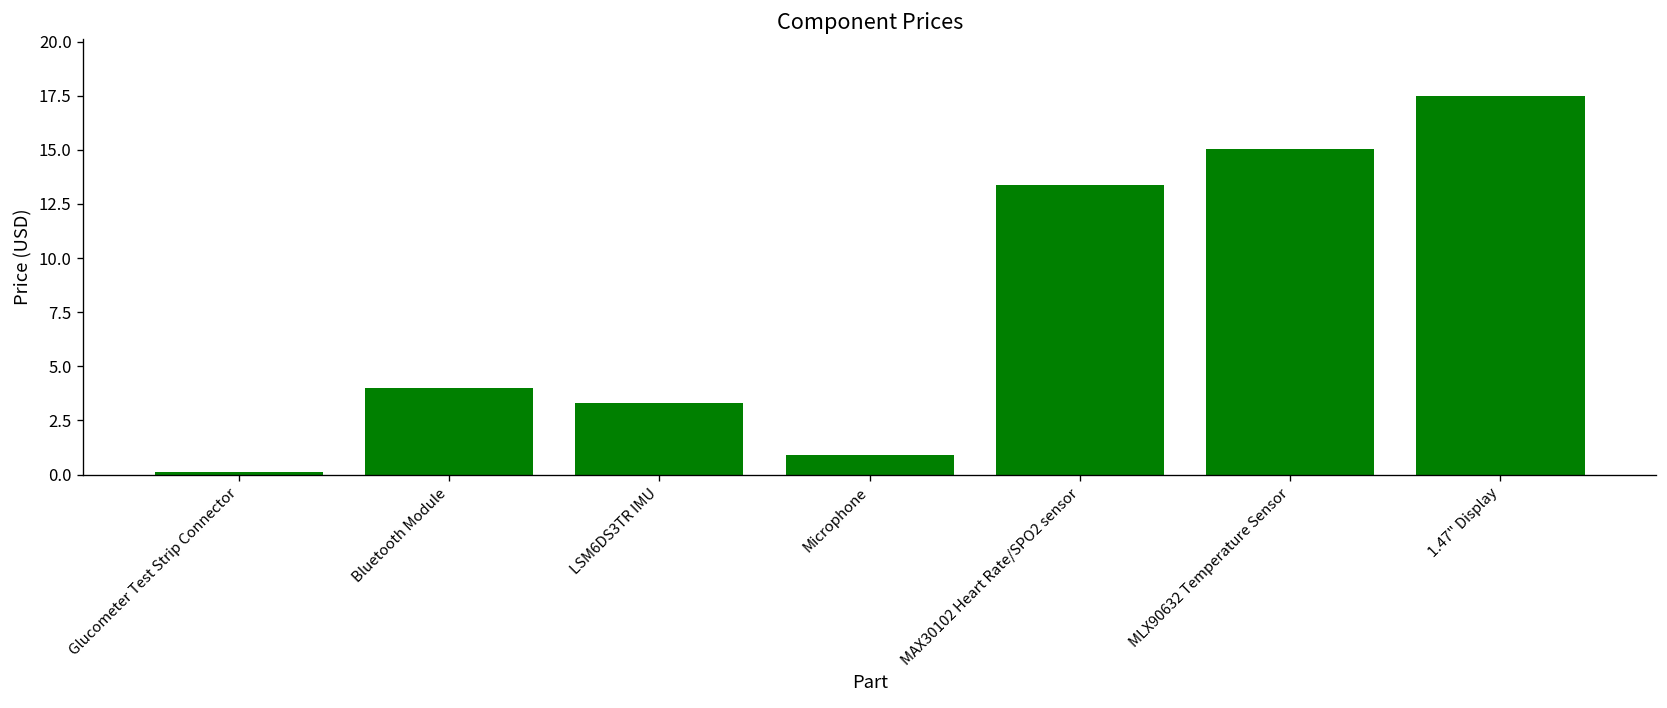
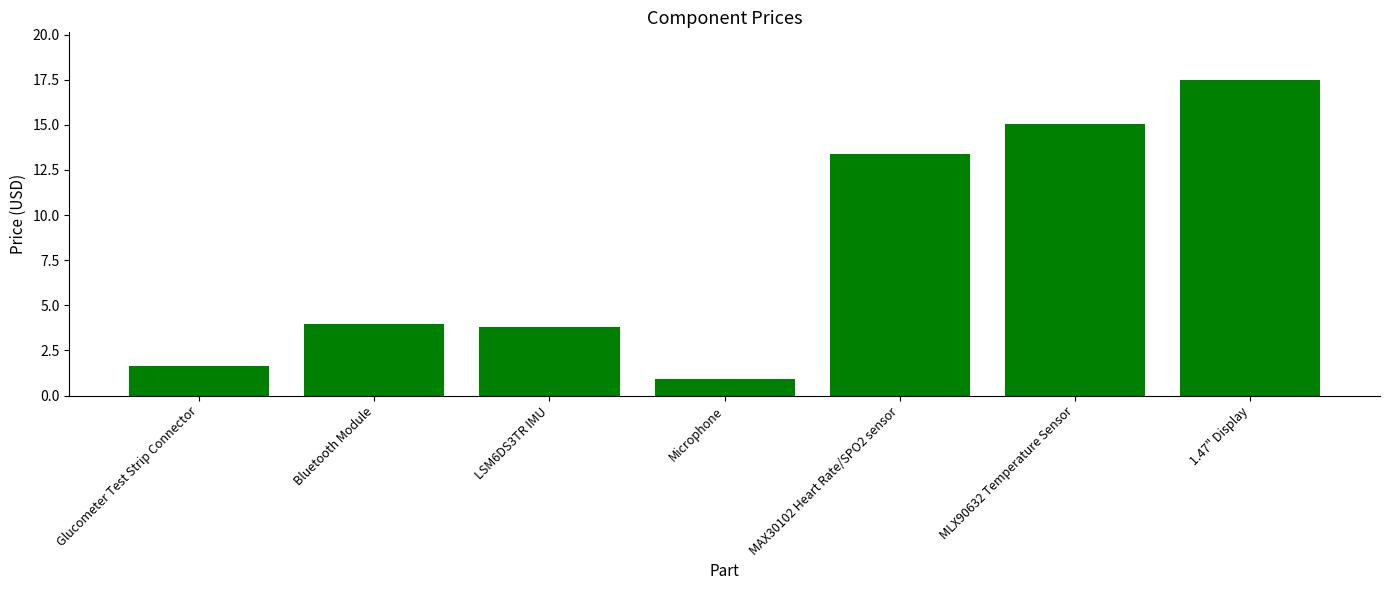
  {
-   "Glucometer Test Strip Connector": 0.1,
+   "Glucometer Test Strip Connector": 1.7,
    "Bluetooth Module": 4.0,
-   "LSM6DS3TR IMU": 3.3,
+   "LSM6DS3TR IMU": 3.8,
    "Microphone": 0.9,
    "MAX30102 Heart Rate/SPO2 sensor": 13.4,
    "MLX90632 Temperature Sensor": 15.0,
    "1.47\" Display": 17.5
  }
